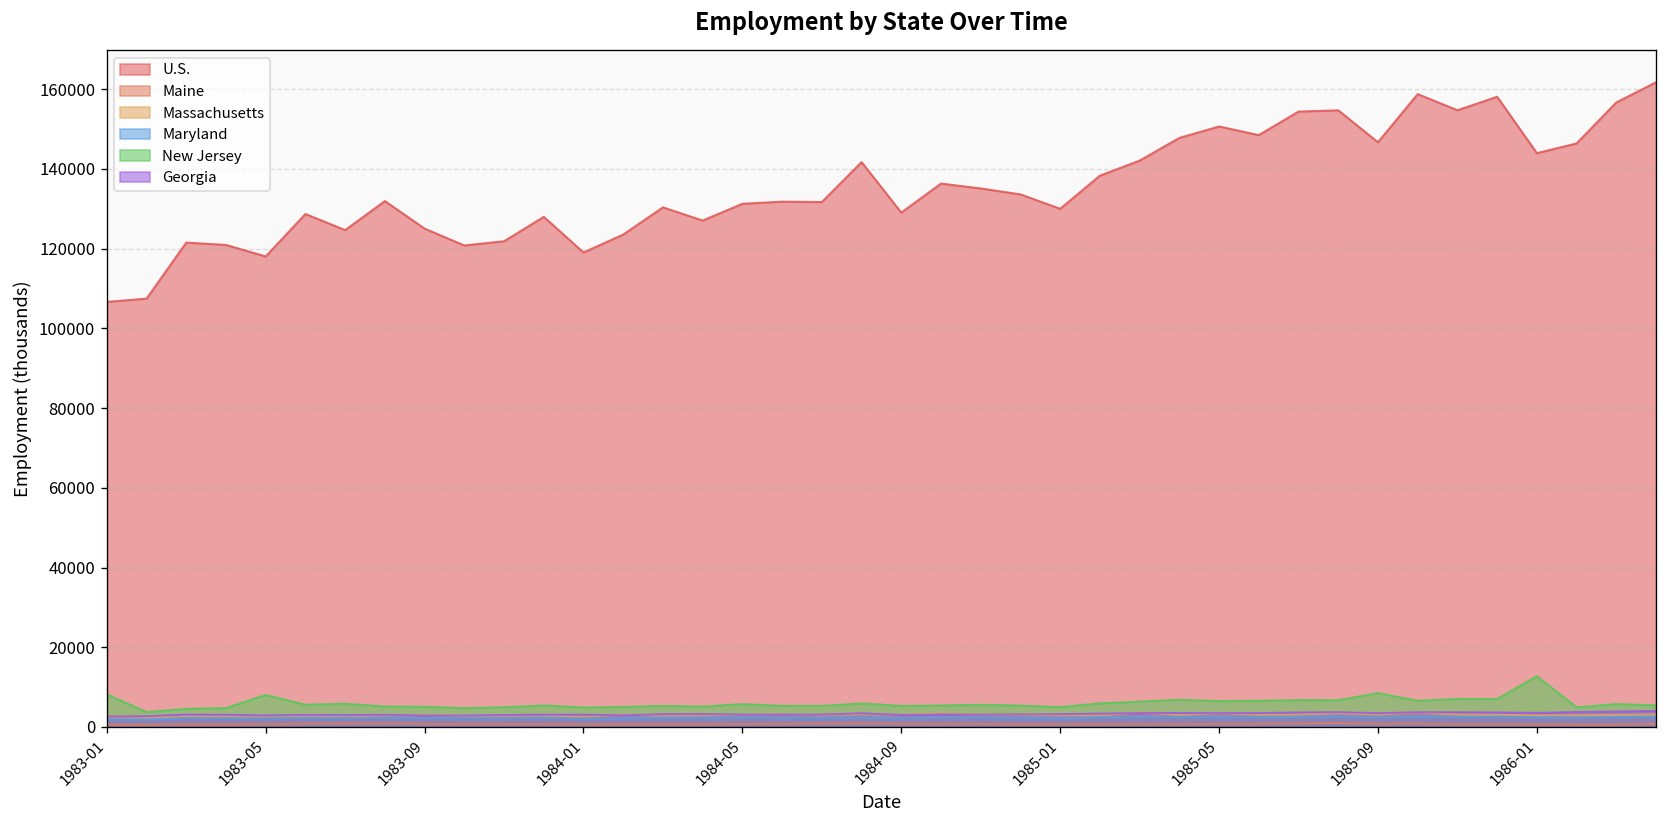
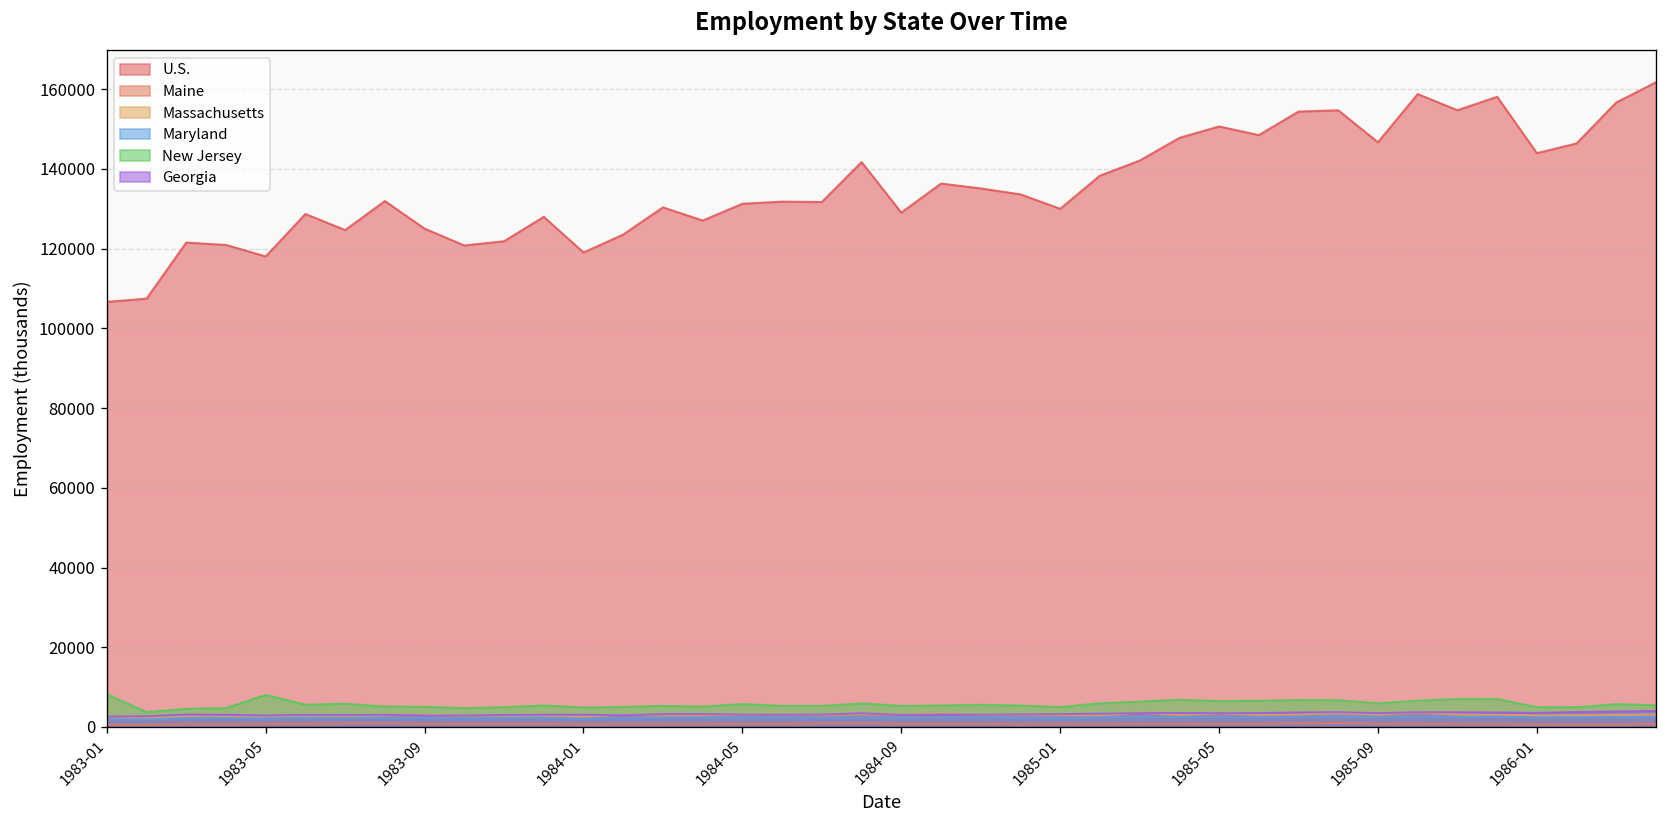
  {
    "Maryland": {
      "1984-09": 2000,
      "1985-01": 2000,
      "1985-05": 2000
    },
    "New Jersey": {
      "1983-01": 8000,
      "1983-05": 8000,
      "1983-09": 5000,
      "1984-01": 5000,
      "1984-05": 6000,
      "1984-09": 5000,
      "1985-01": 5000,
      "1985-05": 7000,
-     "1985-09": 9000,
-     "1986-01": 13000
+     "1985-09": 6000,
+     "1986-01": 5000
    }
  }
